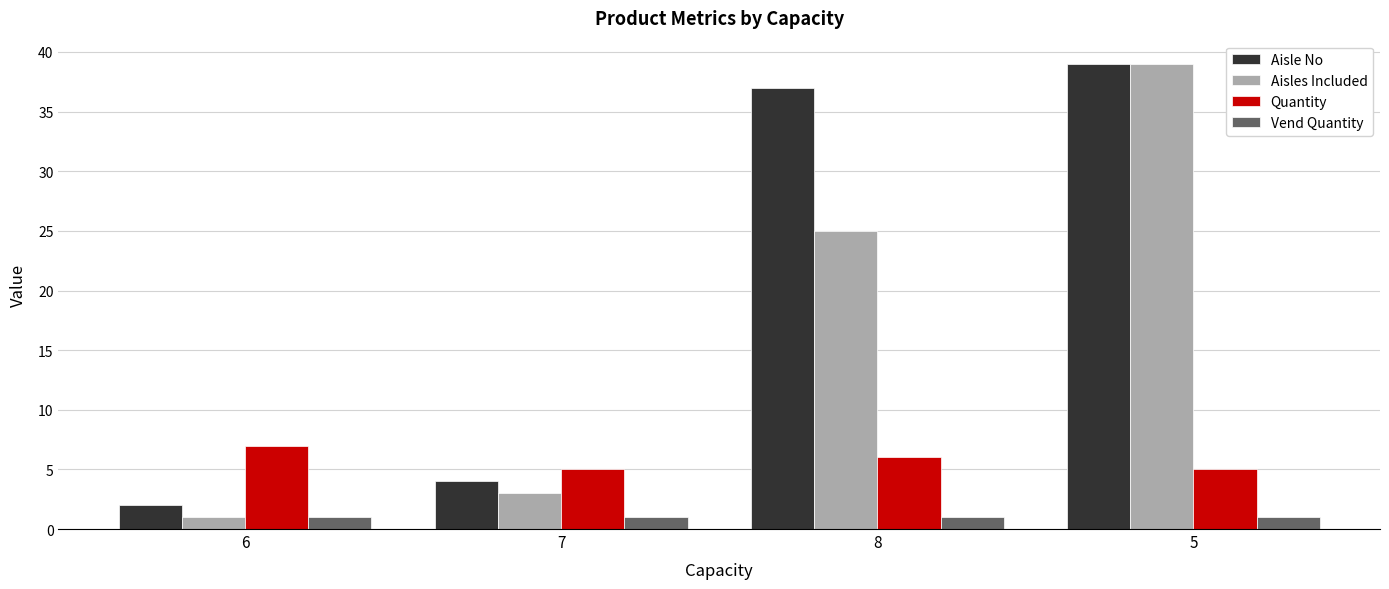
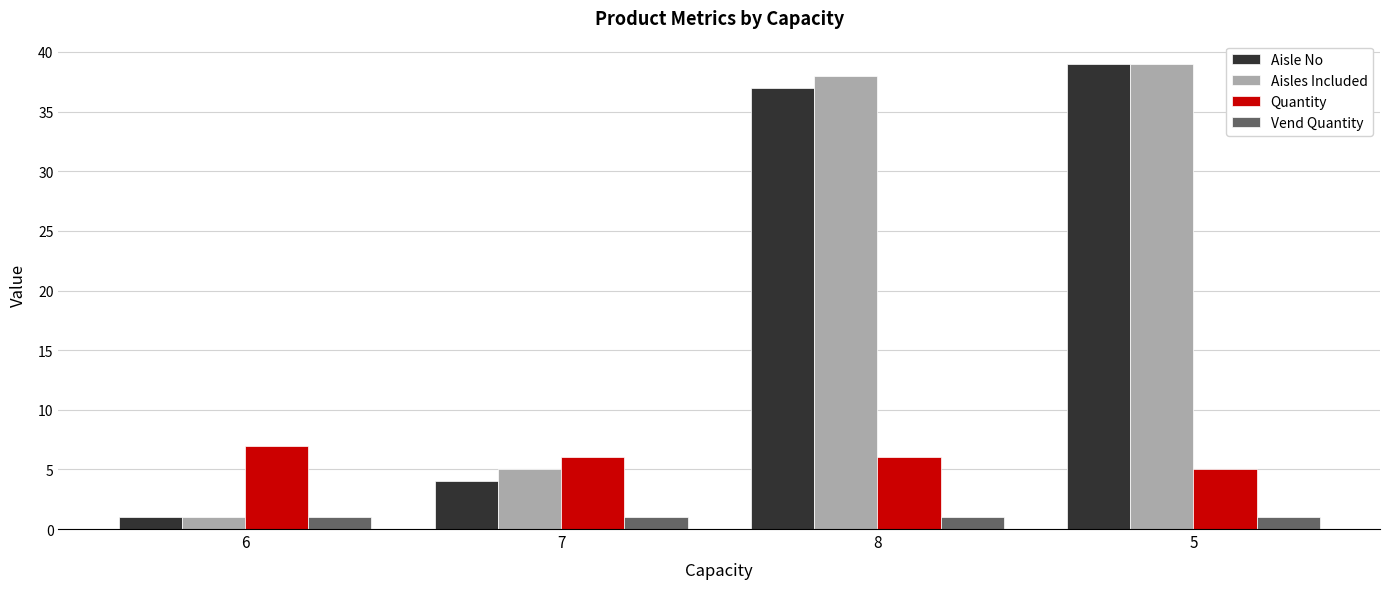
  {
    "Aisle No": {
-     "6": 2,
+     "6": 1,
      "7": 4,
      "8": 37,
      "5": 39
    },
    "Aisles Included": {
      "6": 1,
-     "7": 3,
-     "8": 25,
+     "7": 5,
+     "8": 38,
      "5": 39
    },
    "Quantity": {
      "6": 7,
-     "7": 5,
+     "7": 6,
      "8": 6,
      "5": 5
    },
    "Vend Quantity": {
      "6": 1,
      "7": 1,
      "8": 1,
      "5": 1
    }
  }
